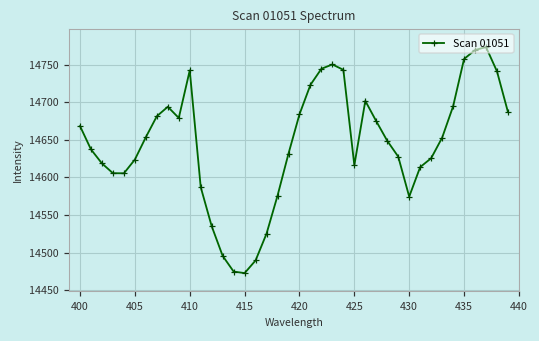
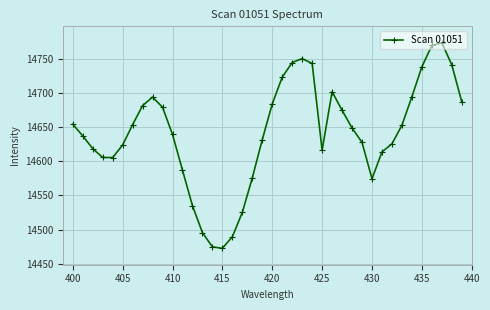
  {
-   "400": 14670,
+   "400": 14650,
    "405": 14620,
-   "410": 14740,
+   "410": 14640,
    "415": 14470,
    "420": 14680,
    "425": 14620,
    "430": 14570,
-   "435": 14760
+   "435": 14740
  }
